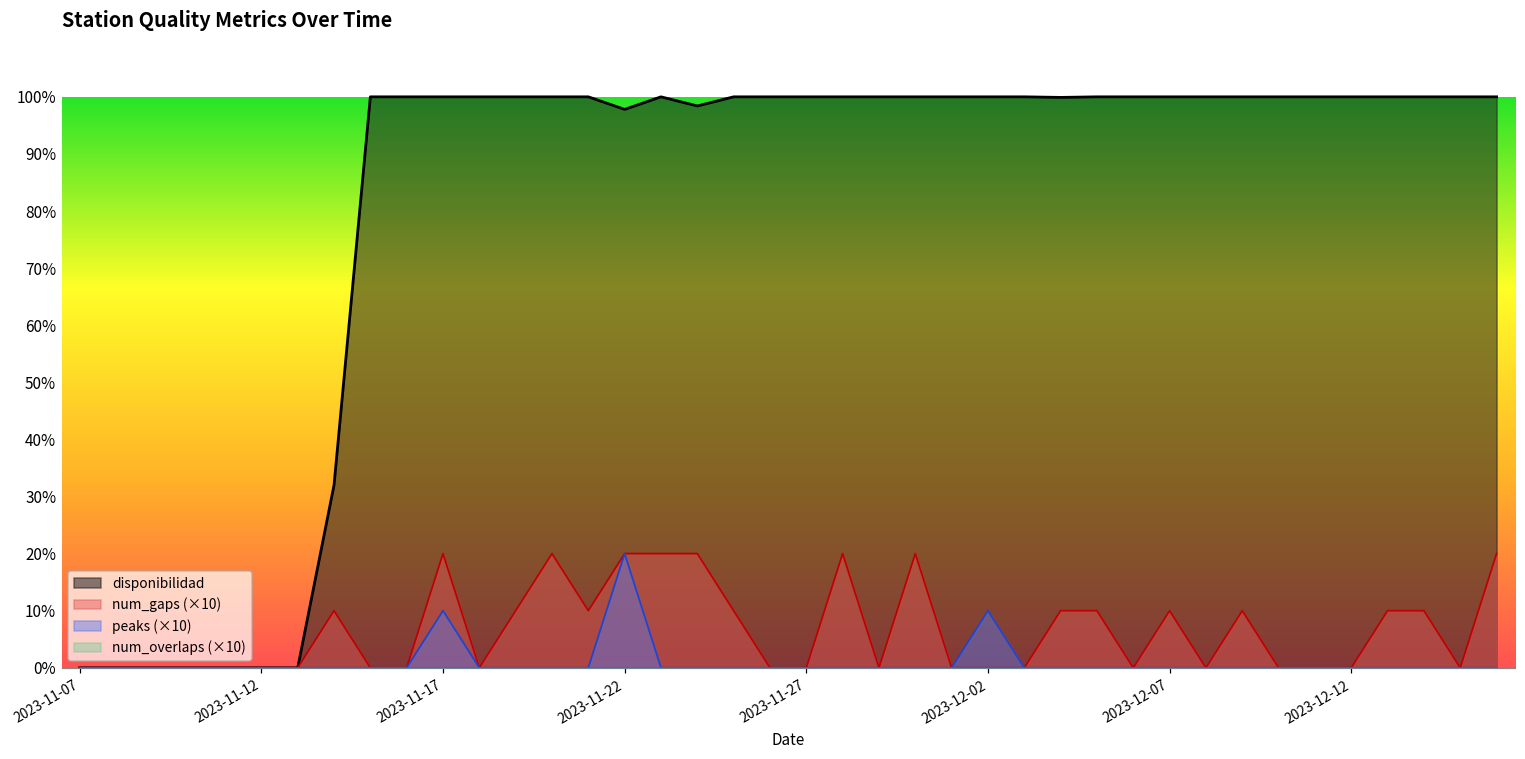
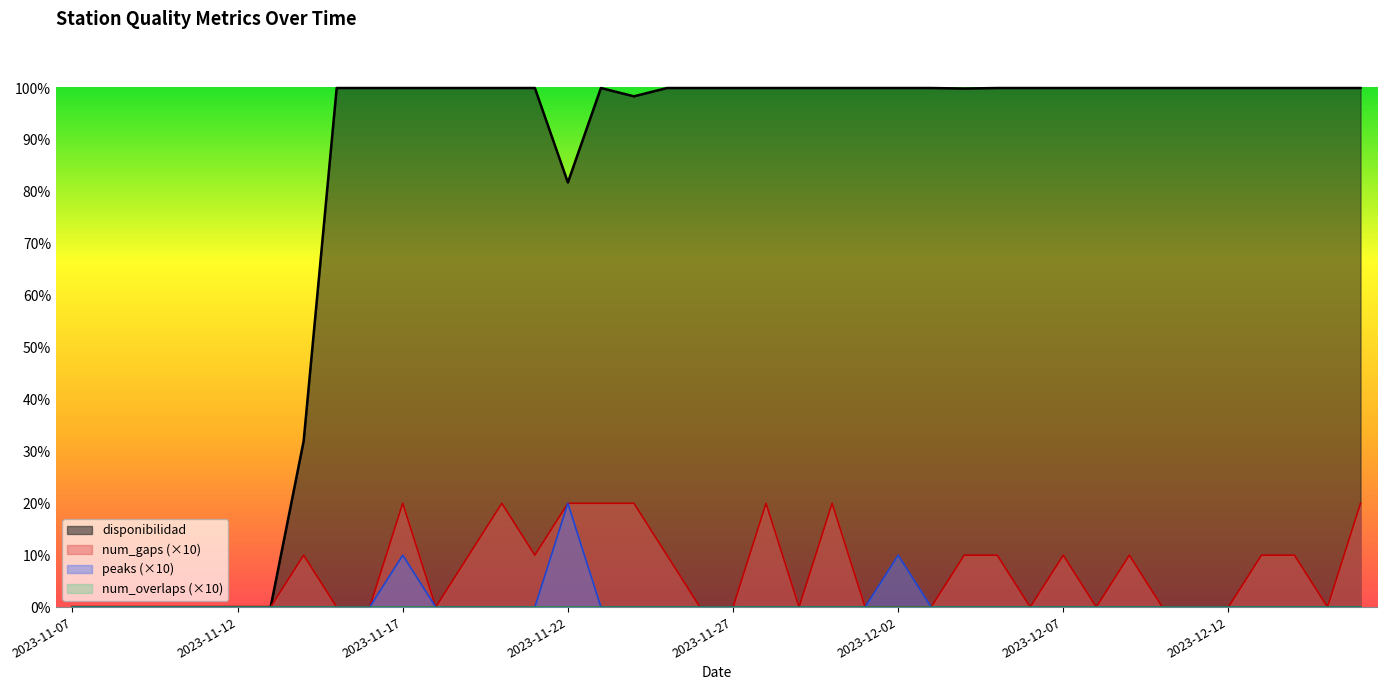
  {
    "disponibilidad": {
      "2023-11-17": "100%",
-     "2023-11-22": "98%",
+     "2023-11-22": "82%",
      "2023-11-27": "100%",
      "2023-12-02": "100%",
      "2023-12-07": "100%",
      "2023-12-12": "100%"
    },
    "num_gaps (×10)": {
      "2023-11-17": "20%",
      "2023-12-07": "10%"
    },
    "peaks (×10)": {
      "2023-11-17": "10%",
      "2023-12-02": "10%"
    },
    "num_overlaps (×10)": {
      "2023-11-17": "0%",
      "2023-11-22": "0%"
    }
  }
